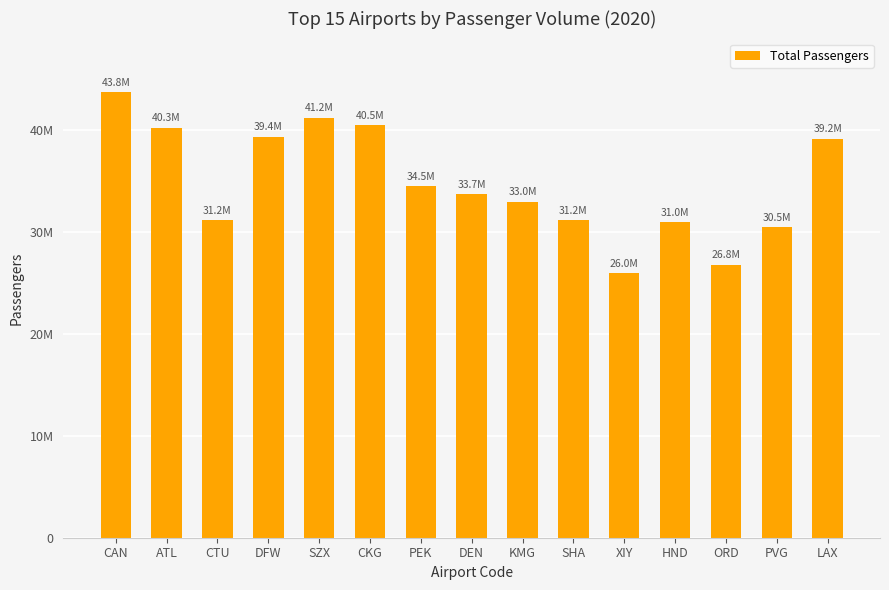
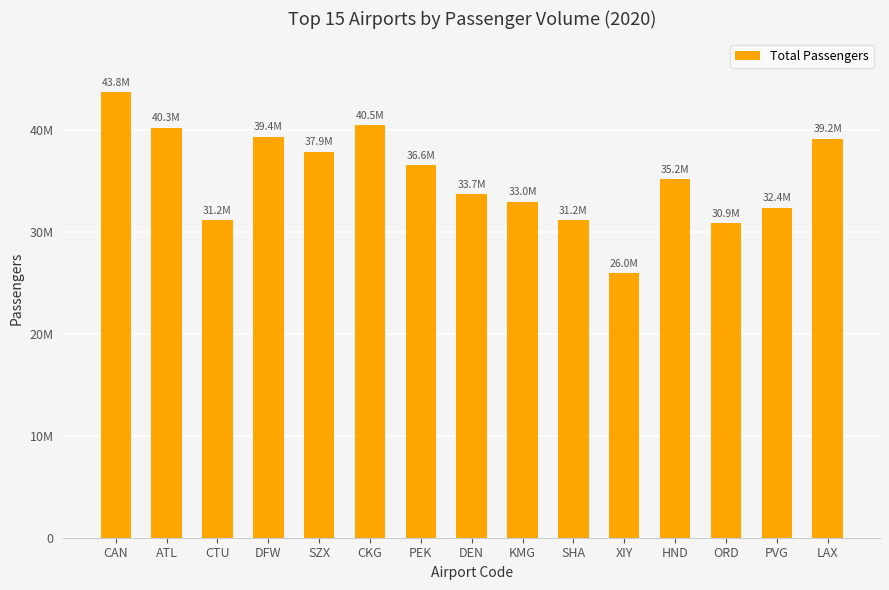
  {
    "CAN": "43.8M",
    "ATL": "40.3M",
    "CTU": "31.2M",
    "DFW": "39.4M",
-   "SZX": "41.2M",
+   "SZX": "37.9M",
    "CKG": "40.5M",
-   "PEK": "34.5M",
+   "PEK": "36.6M",
    "DEN": "33.7M",
    "KMG": "33.0M",
    "SHA": "31.2M",
    "XIY": "26.0M",
-   "HND": "31.0M",
-   "ORD": "26.8M",
-   "PVG": "30.5M",
+   "HND": "35.2M",
+   "ORD": "30.9M",
+   "PVG": "32.4M",
    "LAX": "39.2M"
  }
